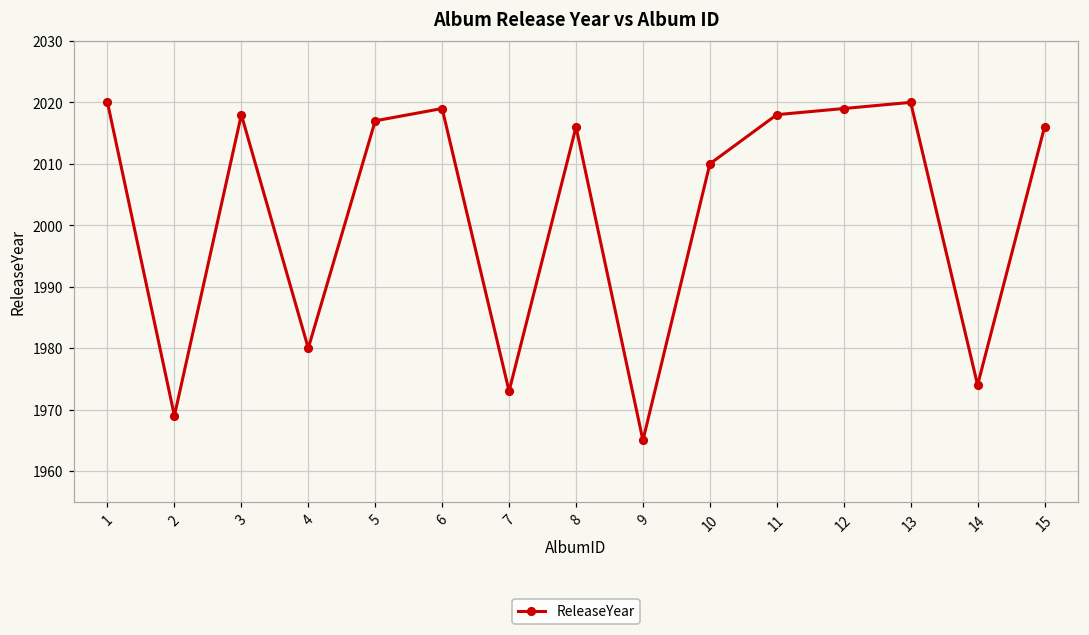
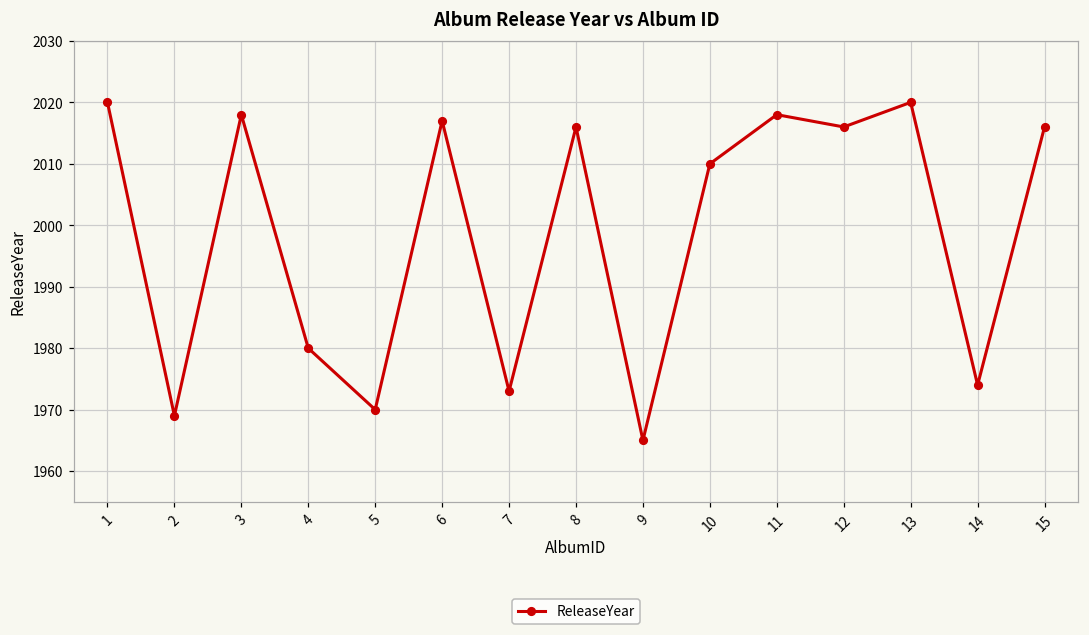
  {
    "1": 2020,
    "2": 1969,
    "3": 2018,
    "4": 1980,
-   "5": 2017,
-   "6": 2019,
+   "5": 1970,
+   "6": 2017,
    "7": 1973,
    "8": 2016,
    "9": 1965,
    "10": 2010,
    "11": 2018,
-   "12": 2019,
+   "12": 2016,
    "13": 2020,
    "14": 1974,
    "15": 2016
  }
